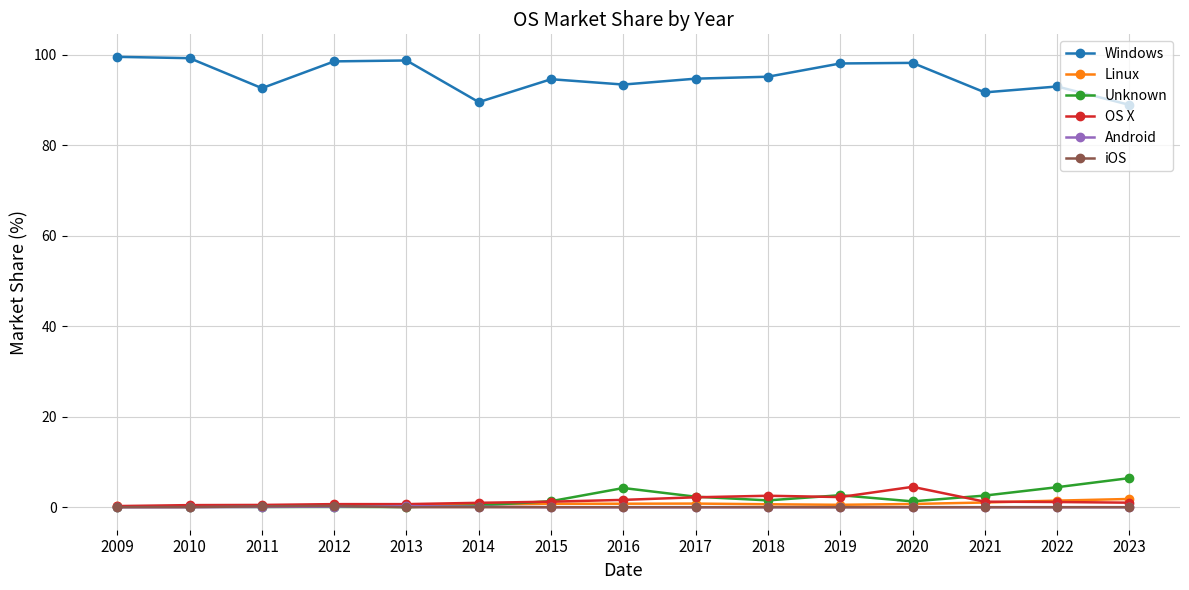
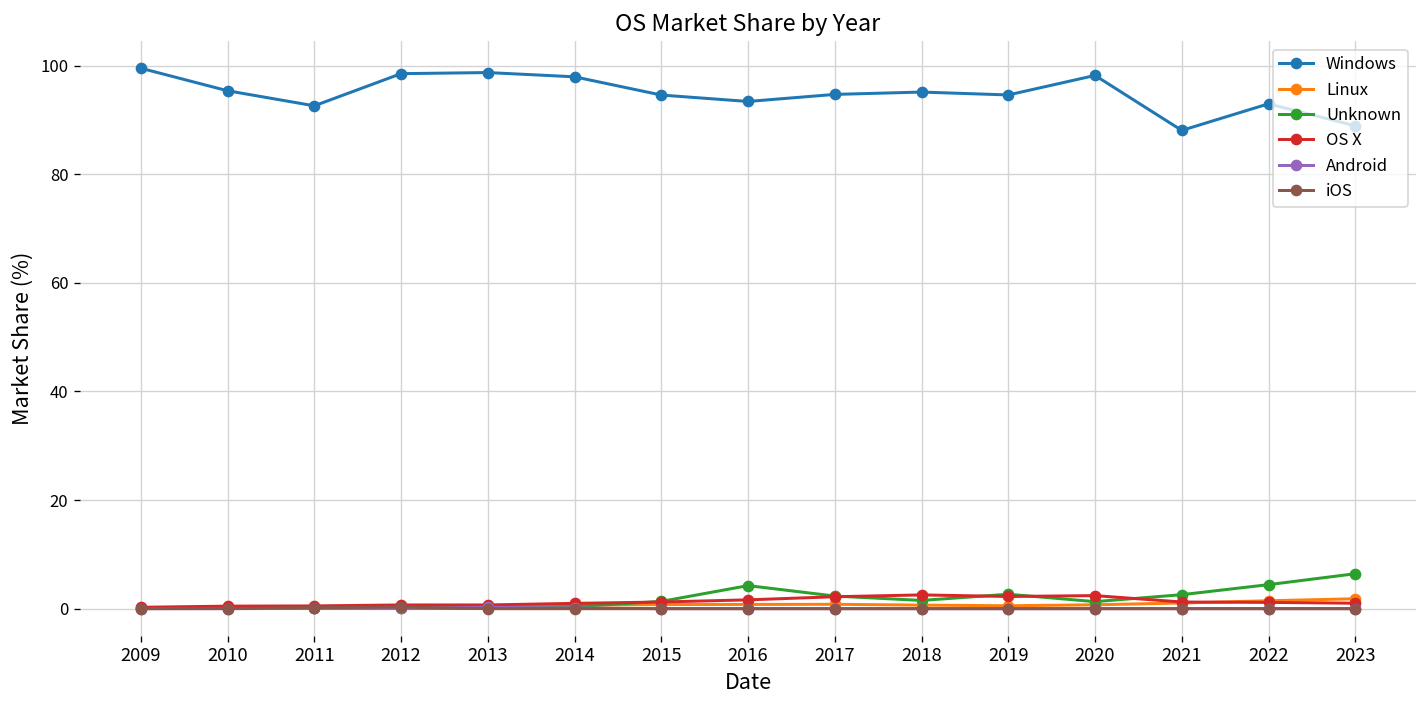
  {
    "Windows": {
      "2009": 100,
-     "2010": 99,
+     "2010": 95,
      "2011": 93,
      "2012": 99,
      "2013": 99,
-     "2014": 90,
+     "2014": 98,
      "2015": 95,
      "2016": 93,
      "2017": 95,
      "2018": 95,
-     "2019": 98,
+     "2019": 95,
      "2020": 98,
-     "2021": 92,
+     "2021": 88,
      "2022": 93
    },
    "Linux": {
      "2016": 1,
      "2017": 1,
      "2018": 1,
      "2020": 1,
      "2023": 2
    },
    "Unknown": {
      "2016": 4,
      "2018": 2,
      "2020": 1,
      "2021": 3,
      "2022": 4,
      "2023": 6
    },
    "OS X": {
      "2016": 2,
      "2018": 3,
-     "2020": 5,
+     "2020": 2,
      "2023": 1
    }
  }
